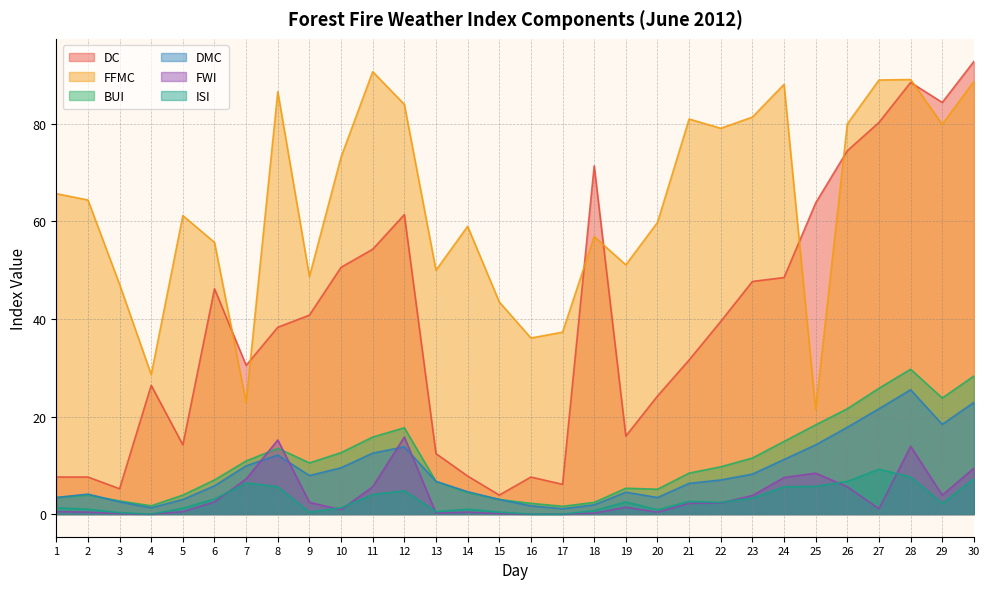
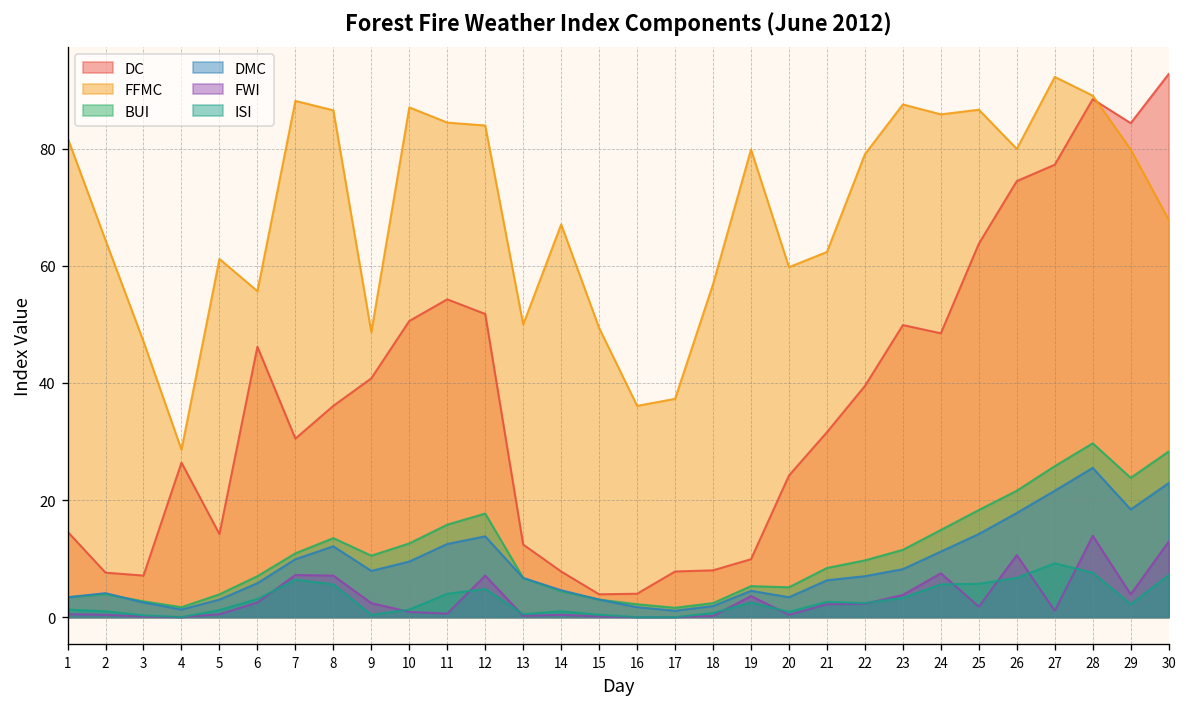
  {
    "DC": {
-     "1": 8,
+     "1": 15,
      "2": 8,
-     "3": 5,
+     "3": 7,
      "4": 26,
      "5": 14,
      "6": 46,
      "7": 31,
-     "8": 38,
+     "8": 36,
      "9": 41,
      "10": 51,
      "11": 54,
-     "12": 61,
+     "12": 52,
      "13": 12,
      "14": 8,
      "15": 4,
-     "16": 8,
-     "17": 6,
-     "18": 71,
-     "19": 16,
+     "16": 4,
+     "17": 8,
+     "18": 8,
+     "19": 10,
      "20": 24,
      "21": 32,
      "22": 40,
-     "23": 48,
+     "23": 50,
      "24": 49,
      "25": 64,
      "26": 75,
-     "27": 80,
+     "27": 77,
      "28": 89,
      "29": 84,
      "30": 93
    },
    "FFMC": {
-     "1": 66,
+     "1": 82,
      "2": 64,
      "3": 47,
      "4": 29,
      "5": 61,
      "6": 56,
-     "7": 23,
+     "7": 88,
      "8": 87,
      "9": 49,
-     "10": 73,
-     "11": 91,
+     "10": 87,
+     "11": 85,
      "12": 84,
      "13": 50,
-     "14": 59,
-     "15": 44,
+     "14": 67,
+     "15": 49,
      "16": 36,
      "17": 37,
      "18": 57,
-     "19": 51,
+     "19": 80,
      "20": 60,
-     "21": 81,
+     "21": 62,
      "22": 79,
-     "23": 81,
-     "24": 88,
-     "25": 21,
+     "23": 88,
+     "24": 86,
+     "25": 87,
      "26": 80,
-     "27": 89,
+     "27": 92,
      "28": 89,
      "29": 80,
-     "30": 89
+     "30": 68
    },
    "FWI": {
      "1": 1,
      "2": 0,
      "5": 1,
      "6": 3,
      "7": 7,
-     "8": 15,
+     "8": 7,
      "9": 2,
-     "11": 6,
-     "12": 16,
+     "11": 1,
+     "12": 7,
      "14": 0,
-     "19": 1,
+     "19": 4,
      "24": 8,
-     "25": 8,
-     "26": 6,
+     "25": 2,
+     "26": 11,
      "27": 1,
      "28": 14,
      "29": 4,
-     "30": 9
+     "30": 13
    }
  }
